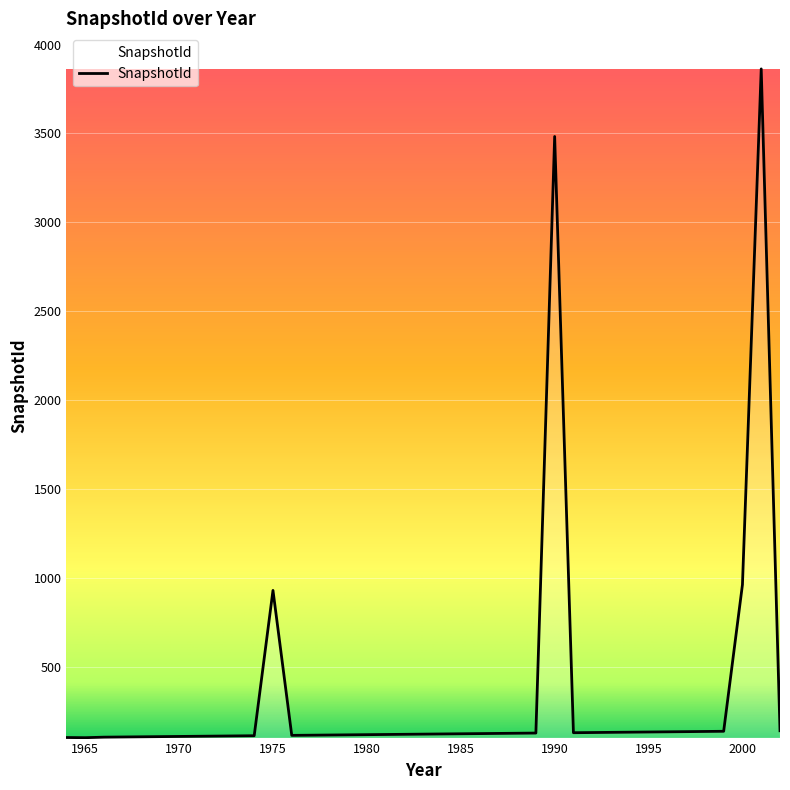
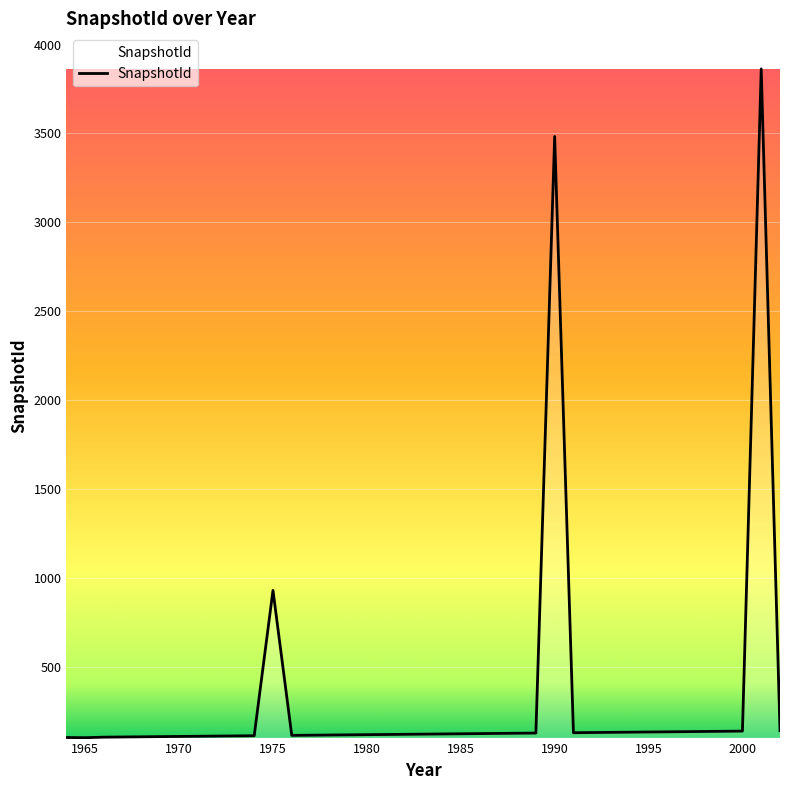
  {
    "1965": 100,
    "1970": 110,
    "1975": 930,
    "1980": 120,
    "1985": 130,
    "1990": 3480,
    "1995": 140,
-   "2000": 960
+   "2000": 140
  }
